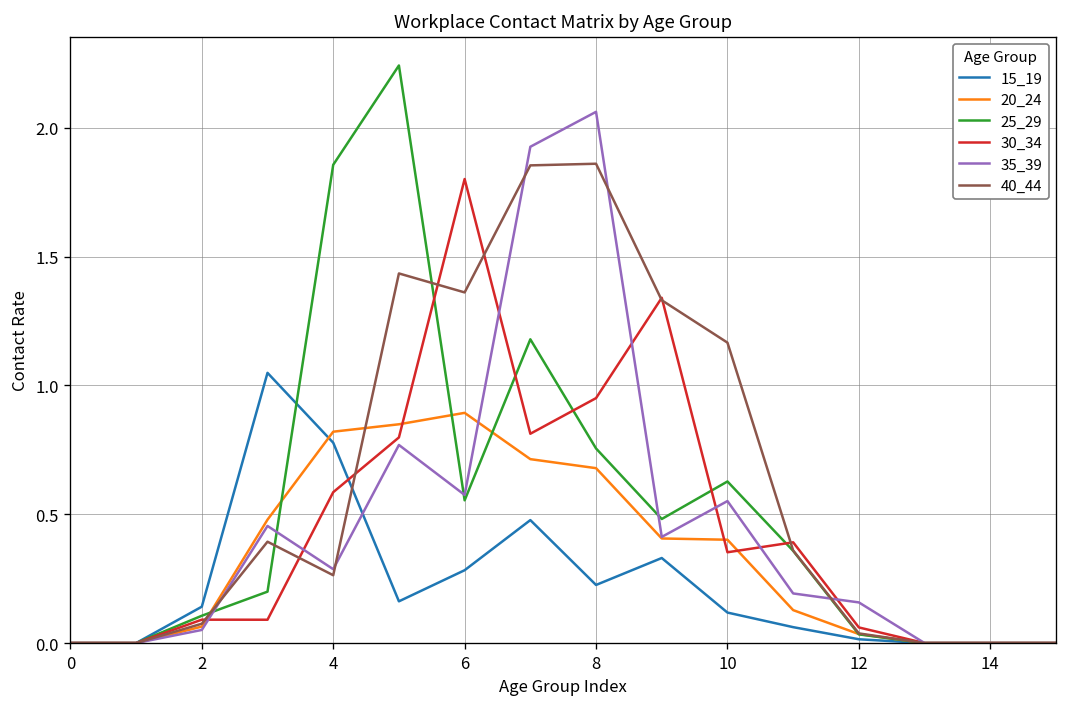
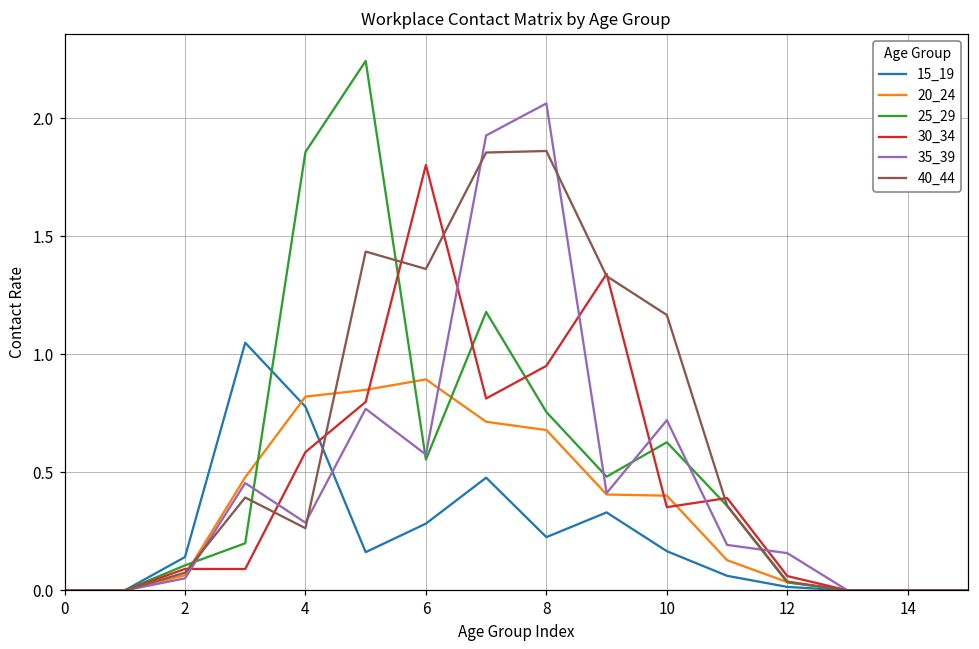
  {
    "15_19": {
      "2": 0.14,
      "4": 0.78,
      "6": 0.28,
      "8": 0.23,
-     "10": 0.12,
+     "10": 0.17,
      "12": 0.01
    },
    "20_24": {
      "4": 0.82,
      "6": 0.89,
      "8": 0.68,
      "10": 0.40
    },
    "25_29": {
      "2": 0.11,
      "4": 1.86,
      "6": 0.55,
      "8": 0.76,
      "10": 0.63
    },
    "30_34": {
      "2": 0.09,
      "4": 0.59,
      "6": 1.80,
      "8": 0.95,
      "10": 0.35,
      "12": 0.06
    },
    "35_39": {
      "2": 0.05,
      "4": 0.29,
      "6": 0.58,
      "8": 2.06,
-     "10": 0.55,
+     "10": 0.72,
      "12": 0.16
    },
    "40_44": {
      "4": 0.26,
      "6": 1.36,
      "8": 1.86,
      "10": 1.17
    }
  }
